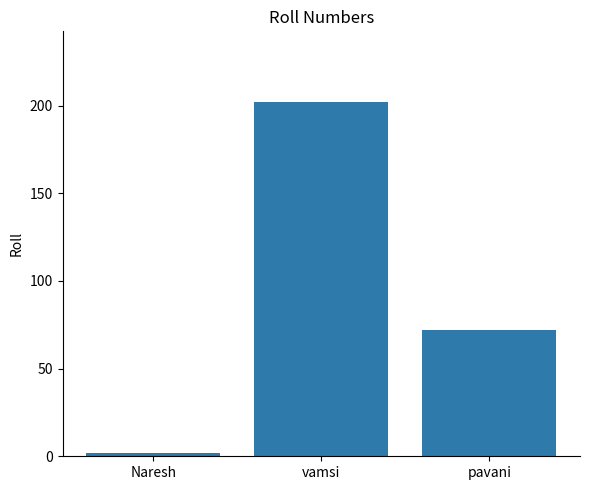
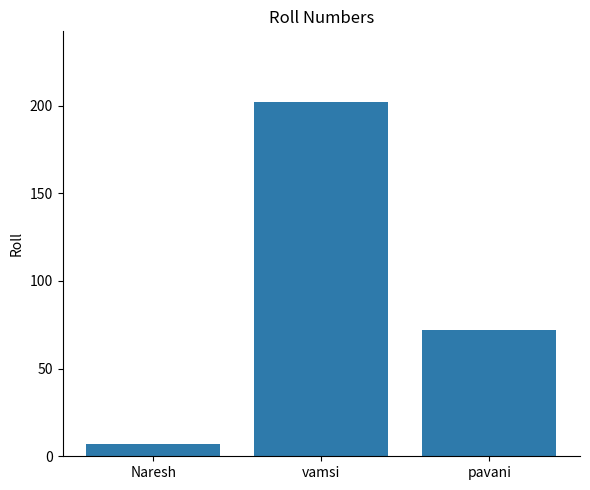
  {
-   "Naresh": 2,
+   "Naresh": 7,
    "vamsi": 202,
    "pavani": 72
  }
